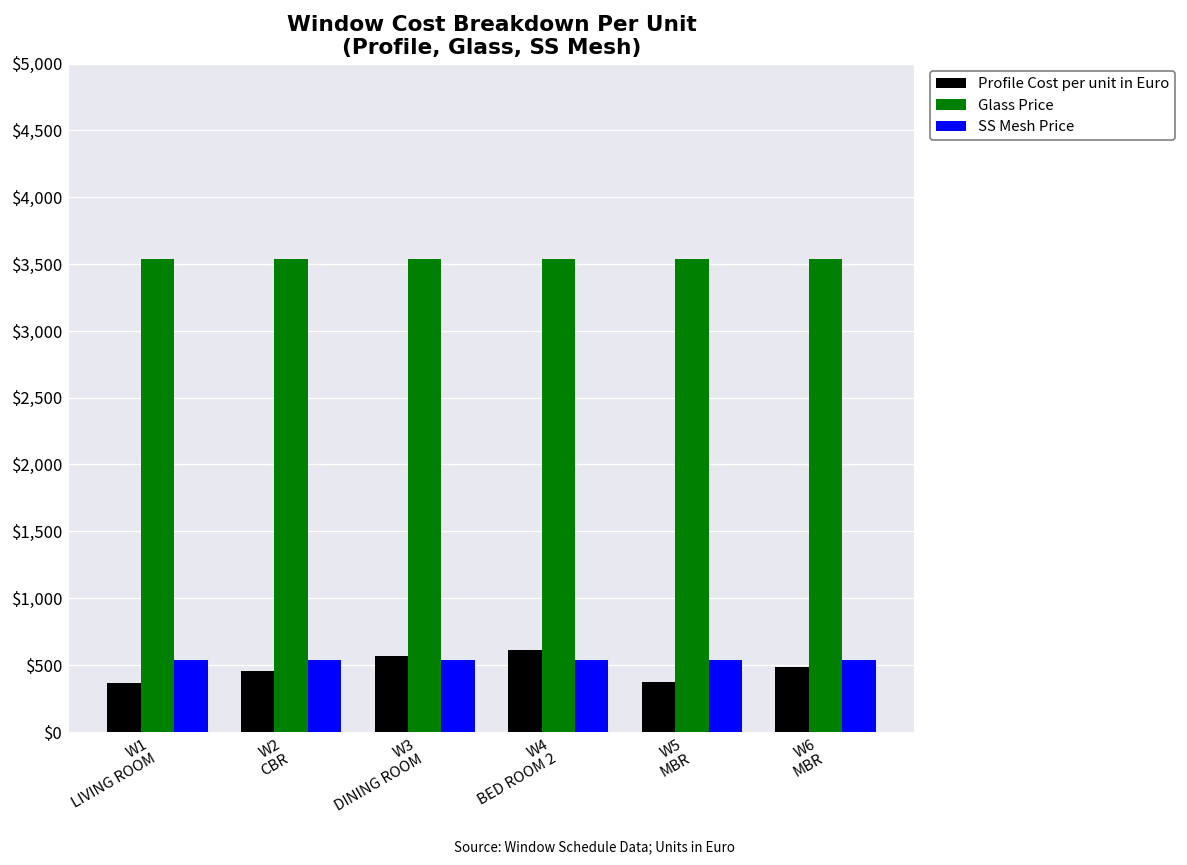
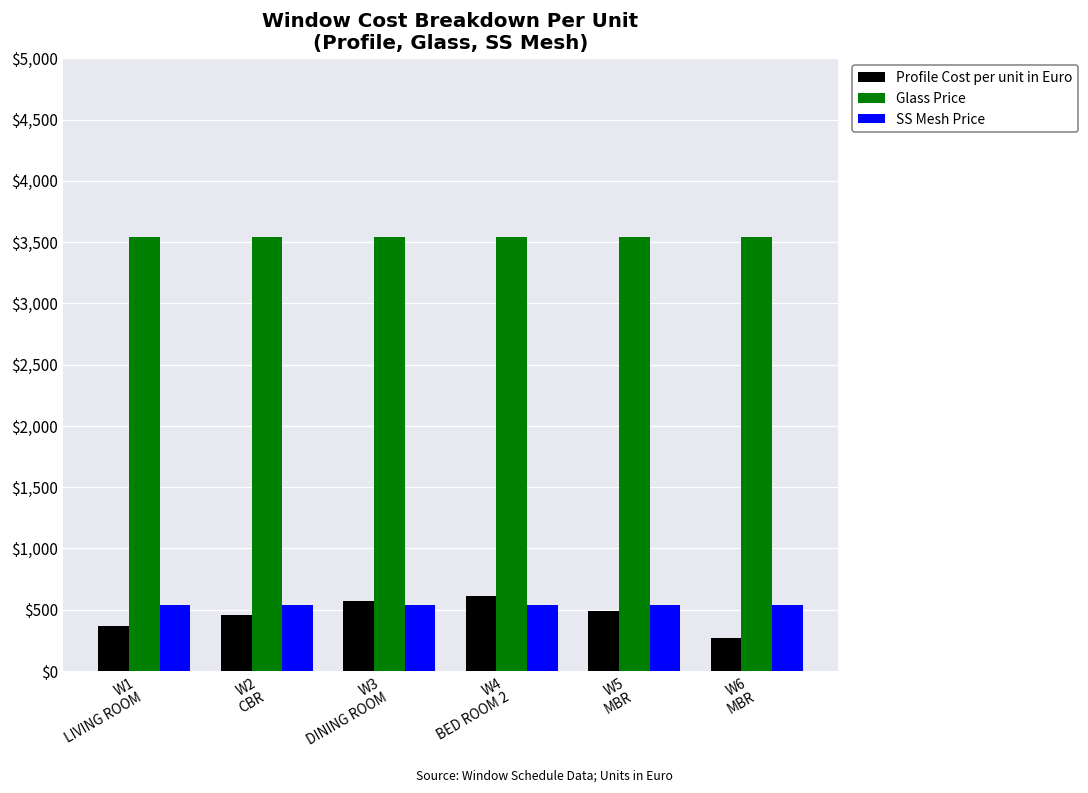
  {
    "Profile Cost per unit in Euro": {
      "W1 LIVING ROOM": "$360",
      "W2 CBR": "$450",
      "W3 DINING ROOM": "$570",
      "W4 BED ROOM 2": "$610",
-     "W5 MBR": "$370",
-     "W6 MBR": "$490"
+     "W5 MBR": "$490",
+     "W6 MBR": "$270"
    },
    "Glass Price": {
      "W1 LIVING ROOM": "$3,540",
      "W2 CBR": "$3,540",
      "W3 DINING ROOM": "$3,540",
      "W4 BED ROOM 2": "$3,540",
      "W5 MBR": "$3,540",
      "W6 MBR": "$3,540"
    },
    "SS Mesh Price": {
      "W1 LIVING ROOM": "$540",
      "W2 CBR": "$540",
      "W3 DINING ROOM": "$540",
      "W4 BED ROOM 2": "$540",
      "W5 MBR": "$540",
      "W6 MBR": "$540"
    }
  }
